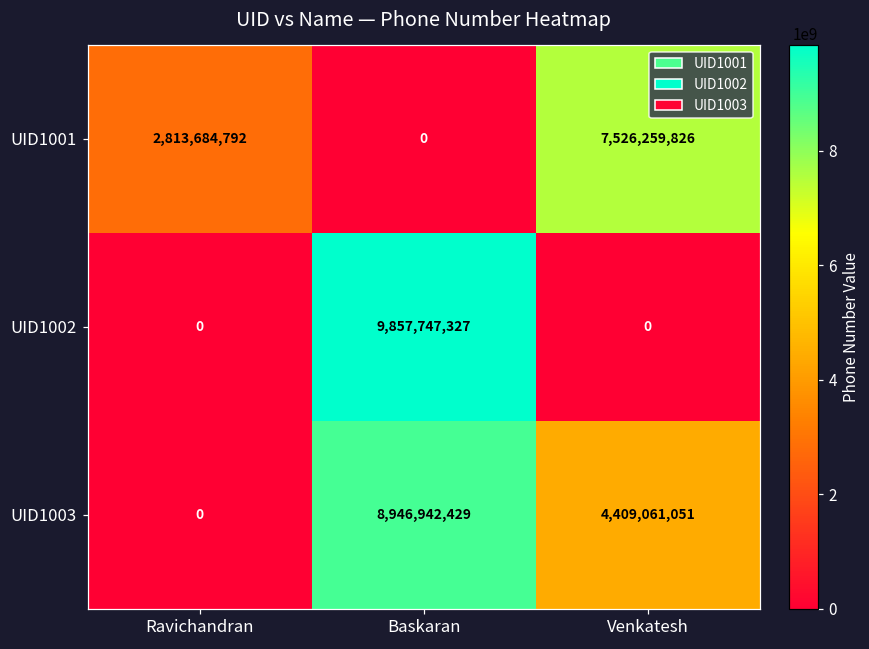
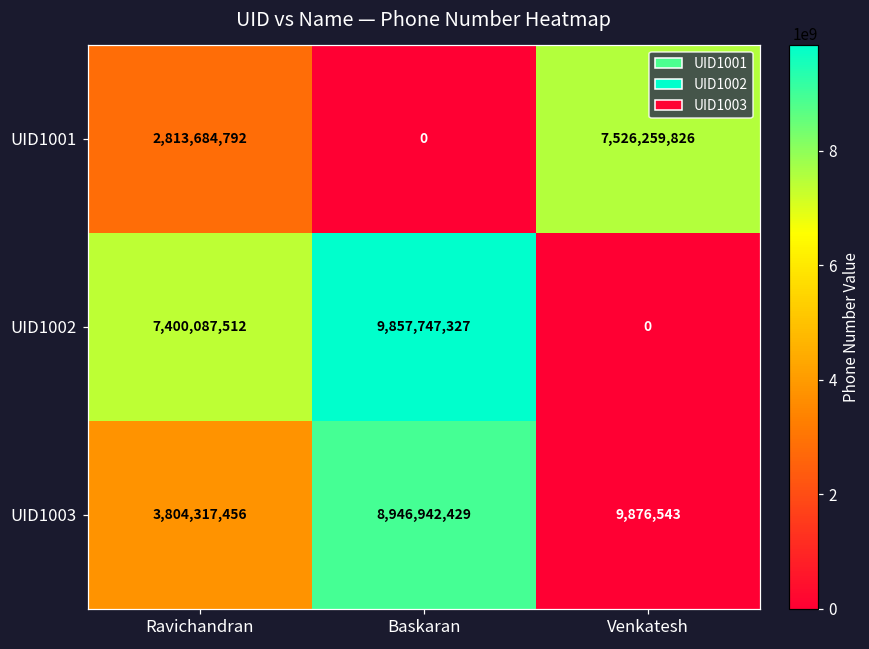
  {
    "UID1001": {
      "Ravichandran": "2,813,684,792",
      "Baskaran": "0",
      "Venkatesh": "7,526,259,826"
    },
    "UID1002": {
-     "Ravichandran": "0",
+     "Ravichandran": "7,400,087,512",
      "Baskaran": "9,857,747,327",
      "Venkatesh": "0"
    },
    "UID1003": {
-     "Ravichandran": "0",
+     "Ravichandran": "3,804,317,456",
      "Baskaran": "8,946,942,429",
-     "Venkatesh": "4,409,061,051"
+     "Venkatesh": "9,876,543"
    }
  }
